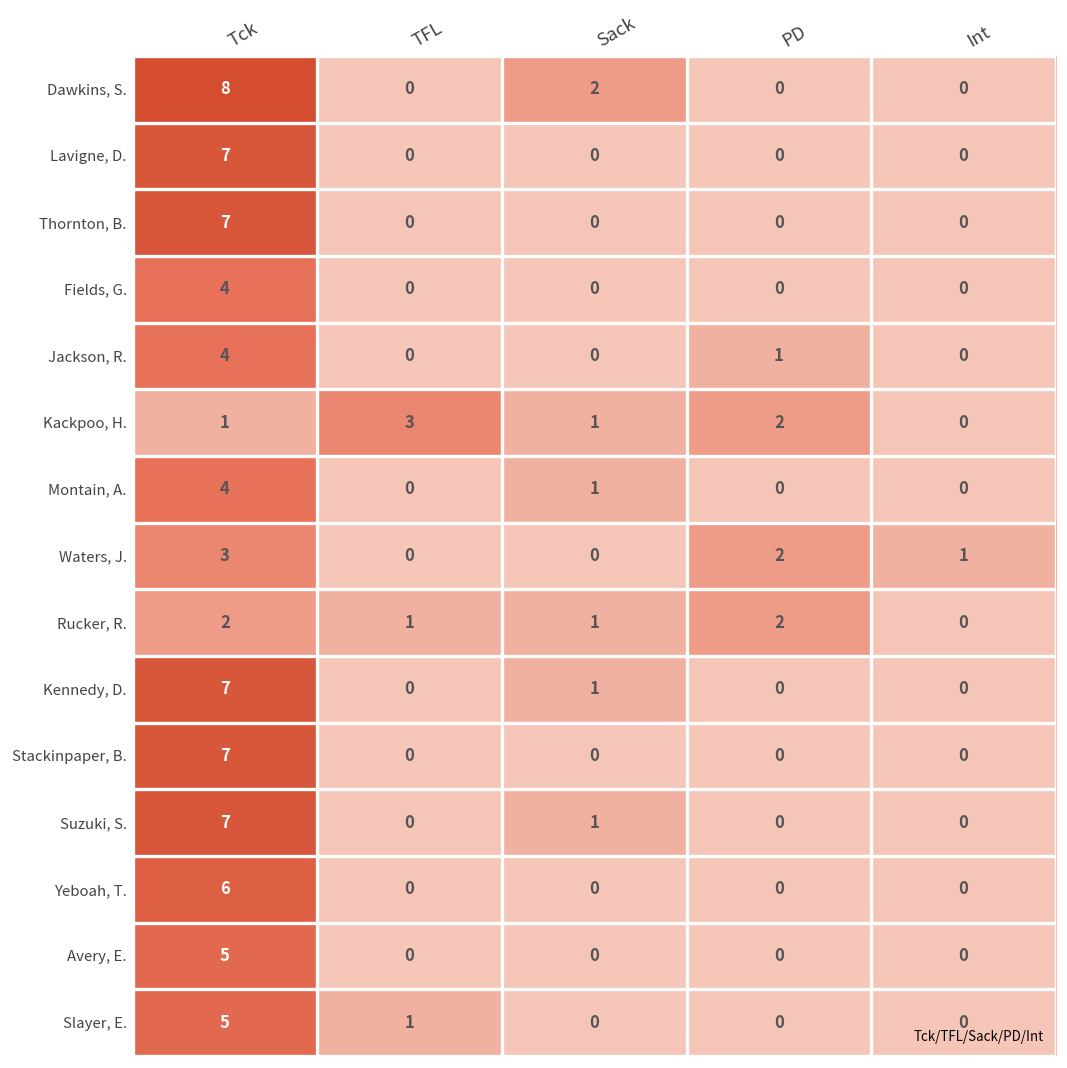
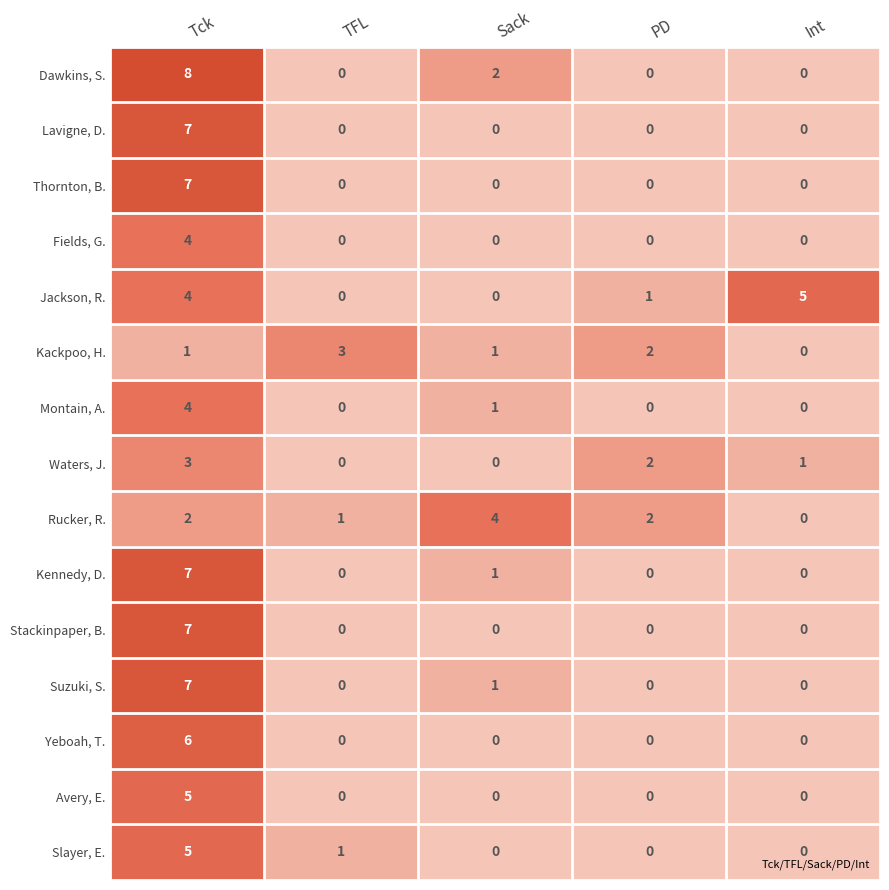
  {
    "Dawkins, S.": {
      "Tck": 8,
      "TFL": 0,
      "Sack": 2,
      "PD": 0,
      "Int": 0
    },
    "Lavigne, D.": {
      "Tck": 7,
      "TFL": 0,
      "Sack": 0,
      "PD": 0,
      "Int": 0
    },
    "Thornton, B.": {
      "Tck": 7,
      "TFL": 0,
      "Sack": 0,
      "PD": 0,
      "Int": 0
    },
    "Fields, G.": {
      "Tck": 4,
      "TFL": 0,
      "Sack": 0,
      "PD": 0,
      "Int": 0
    },
    "Jackson, R.": {
      "Tck": 4,
      "TFL": 0,
      "Sack": 0,
      "PD": 1,
-     "Int": 0
+     "Int": 5
    },
    "Kackpoo, H.": {
      "Tck": 1,
      "TFL": 3,
      "Sack": 1,
      "PD": 2,
      "Int": 0
    },
    "Montain, A.": {
      "Tck": 4,
      "TFL": 0,
      "Sack": 1,
      "PD": 0,
      "Int": 0
    },
    "Waters, J.": {
      "Tck": 3,
      "TFL": 0,
      "Sack": 0,
      "PD": 2,
      "Int": 1
    },
    "Rucker, R.": {
      "Tck": 2,
      "TFL": 1,
-     "Sack": 1,
+     "Sack": 4,
      "PD": 2,
      "Int": 0
    },
    "Kennedy, D.": {
      "Tck": 7,
      "TFL": 0,
      "Sack": 1,
      "PD": 0,
      "Int": 0
    },
    "Stackinpaper, B.": {
      "Tck": 7,
      "TFL": 0,
      "Sack": 0,
      "PD": 0,
      "Int": 0
    },
    "Suzuki, S.": {
      "Tck": 7,
      "TFL": 0,
      "Sack": 1,
      "PD": 0,
      "Int": 0
    },
    "Yeboah, T.": {
      "Tck": 6,
      "TFL": 0,
      "Sack": 0,
      "PD": 0,
      "Int": 0
    },
    "Avery, E.": {
      "Tck": 5,
      "TFL": 0,
      "Sack": 0,
      "PD": 0,
      "Int": 0
    },
    "Slayer, E.": {
      "Tck": 5,
      "TFL": 1,
      "Sack": 0,
      "PD": 0,
      "Int": 0
    }
  }
